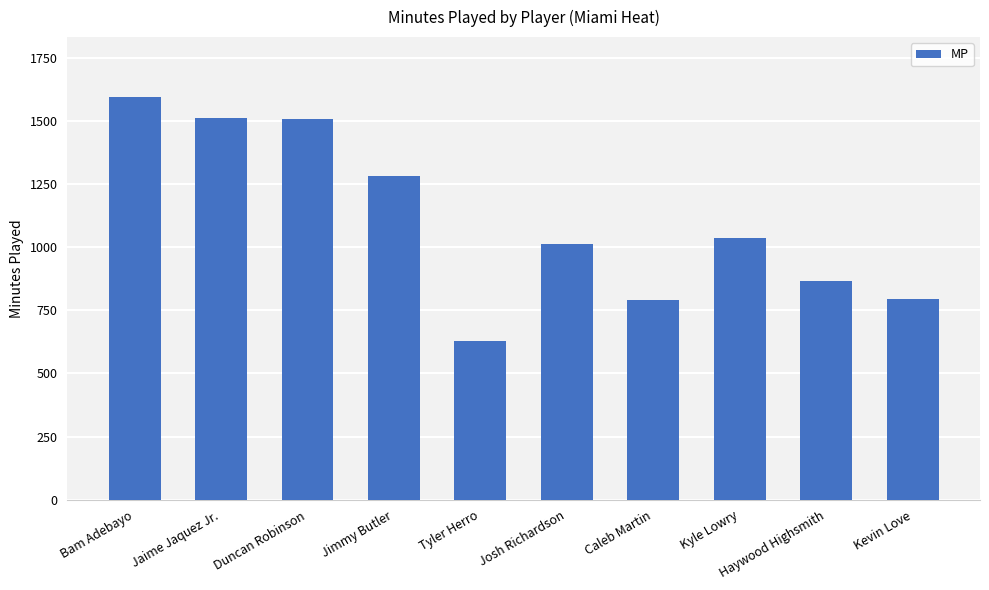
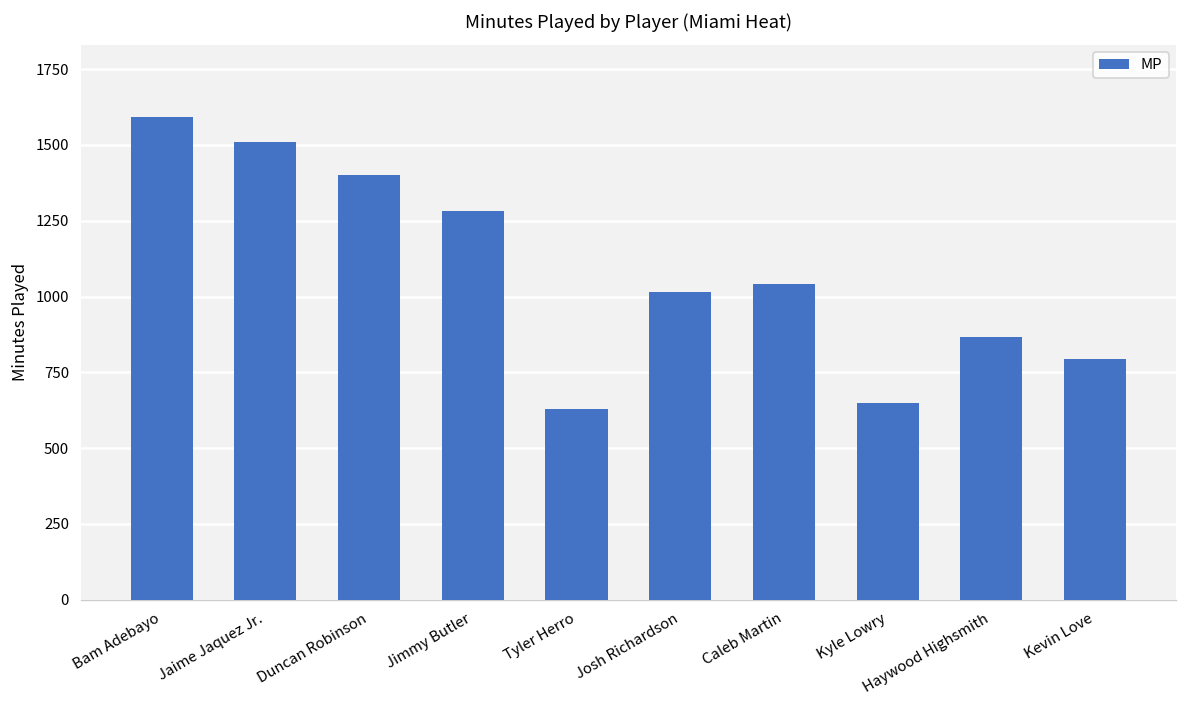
  {
    "Bam Adebayo": 1590,
    "Jaime Jaquez Jr.": 1510,
-   "Duncan Robinson": 1510,
+   "Duncan Robinson": 1400,
    "Jimmy Butler": 1280,
    "Tyler Herro": 630,
    "Josh Richardson": 1010,
-   "Caleb Martin": 790,
-   "Kyle Lowry": 1040,
+   "Caleb Martin": 1040,
+   "Kyle Lowry": 650,
    "Haywood Highsmith": 870,
    "Kevin Love": 790
  }
